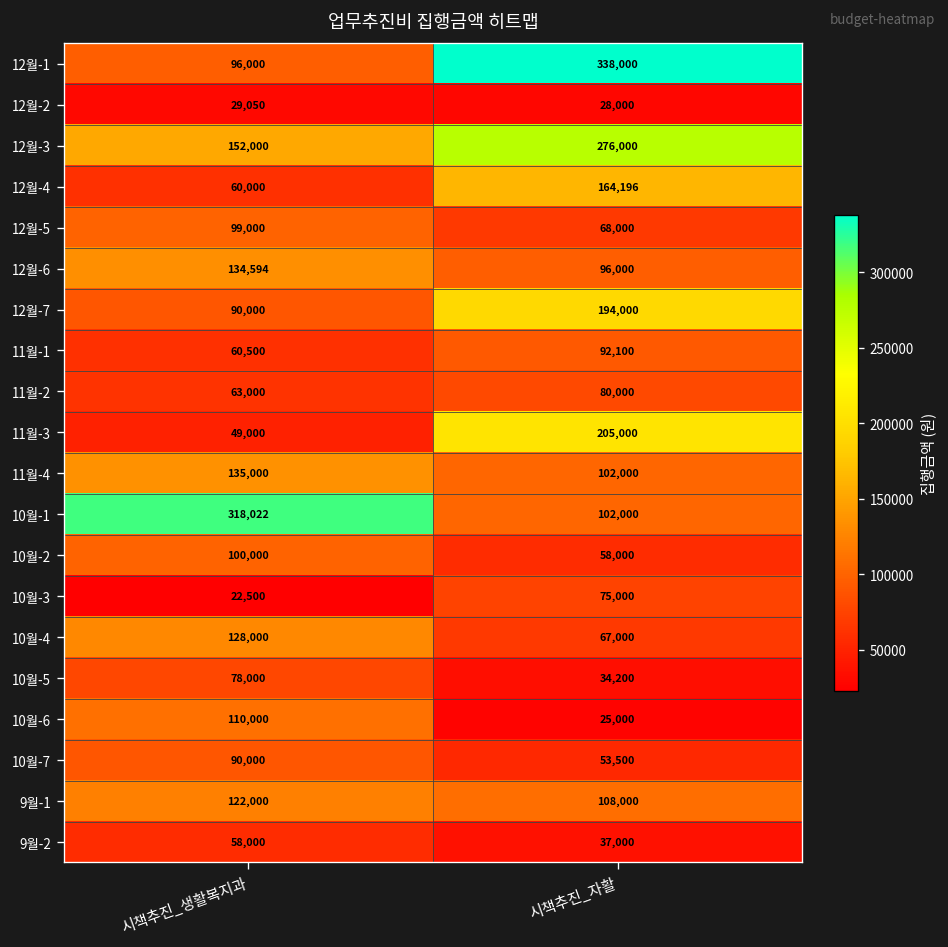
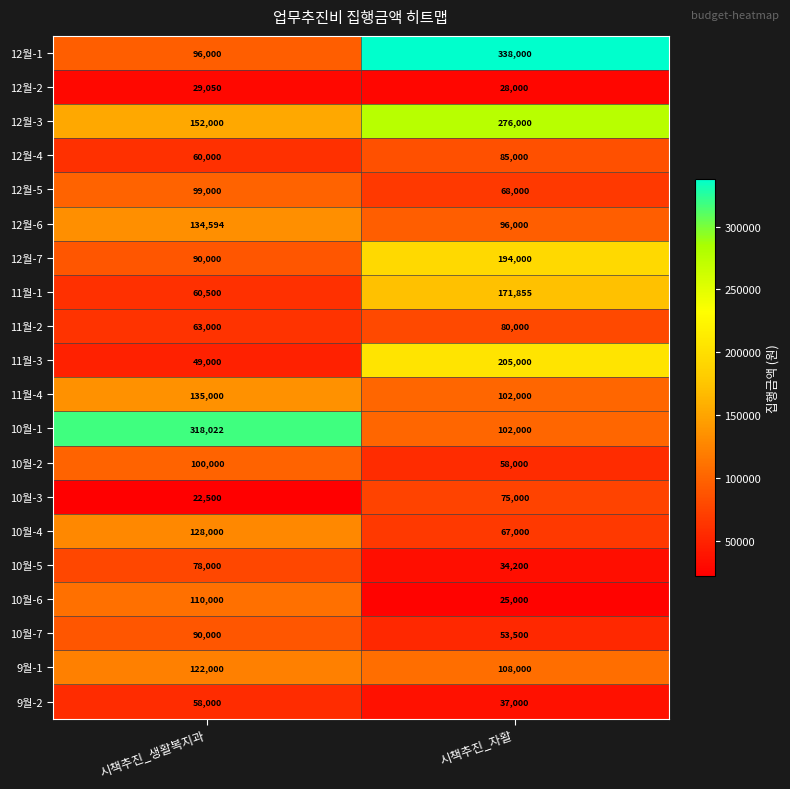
  {
    "12월-1": {
      "시책추진_생활복지과": "96,000",
      "시책추진_자활": "338,000"
    },
    "12월-2": {
      "시책추진_생활복지과": "29,050",
      "시책추진_자활": "28,000"
    },
    "12월-3": {
      "시책추진_생활복지과": "152,000",
      "시책추진_자활": "276,000"
    },
    "12월-4": {
      "시책추진_생활복지과": "60,000",
-     "시책추진_자활": "164,196"
+     "시책추진_자활": "85,000"
    },
    "12월-5": {
      "시책추진_생활복지과": "99,000",
      "시책추진_자활": "68,000"
    },
    "12월-6": {
      "시책추진_생활복지과": "134,594",
      "시책추진_자활": "96,000"
    },
    "12월-7": {
      "시책추진_생활복지과": "90,000",
      "시책추진_자활": "194,000"
    },
    "11월-1": {
      "시책추진_생활복지과": "60,500",
-     "시책추진_자활": "92,100"
+     "시책추진_자활": "171,855"
    },
    "11월-2": {
      "시책추진_생활복지과": "63,000",
      "시책추진_자활": "80,000"
    },
    "11월-3": {
      "시책추진_생활복지과": "49,000",
      "시책추진_자활": "205,000"
    },
    "11월-4": {
      "시책추진_생활복지과": "135,000",
      "시책추진_자활": "102,000"
    },
    "10월-1": {
      "시책추진_생활복지과": "318,022",
      "시책추진_자활": "102,000"
    },
    "10월-2": {
      "시책추진_생활복지과": "100,000",
      "시책추진_자활": "58,000"
    },
    "10월-3": {
      "시책추진_생활복지과": "22,500",
      "시책추진_자활": "75,000"
    },
    "10월-4": {
      "시책추진_생활복지과": "128,000",
      "시책추진_자활": "67,000"
    },
    "10월-5": {
      "시책추진_생활복지과": "78,000",
      "시책추진_자활": "34,200"
    },
    "10월-6": {
      "시책추진_생활복지과": "110,000",
      "시책추진_자활": "25,000"
    },
    "10월-7": {
      "시책추진_생활복지과": "90,000",
      "시책추진_자활": "53,500"
    },
    "9월-1": {
      "시책추진_생활복지과": "122,000",
      "시책추진_자활": "108,000"
    },
    "9월-2": {
      "시책추진_생활복지과": "58,000",
      "시책추진_자활": "37,000"
    }
  }
